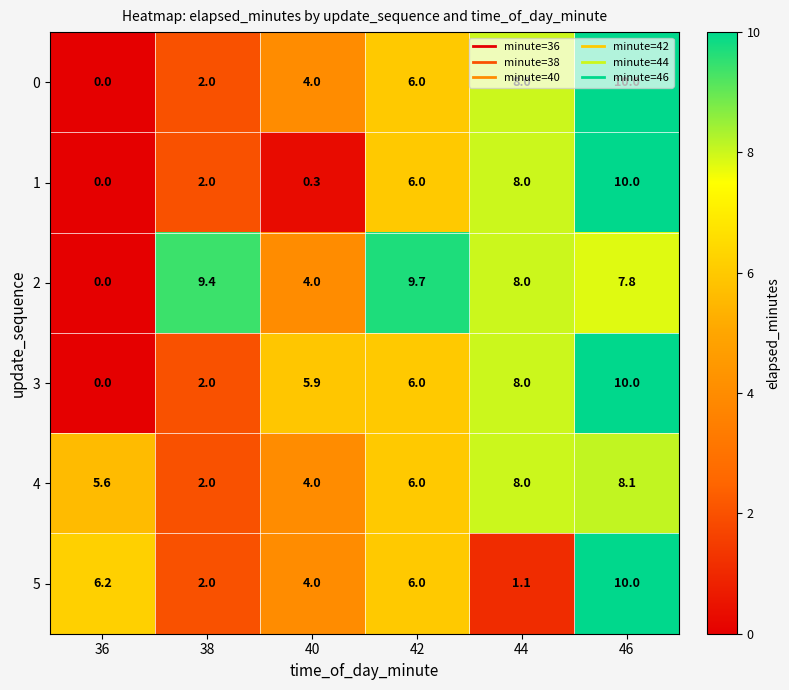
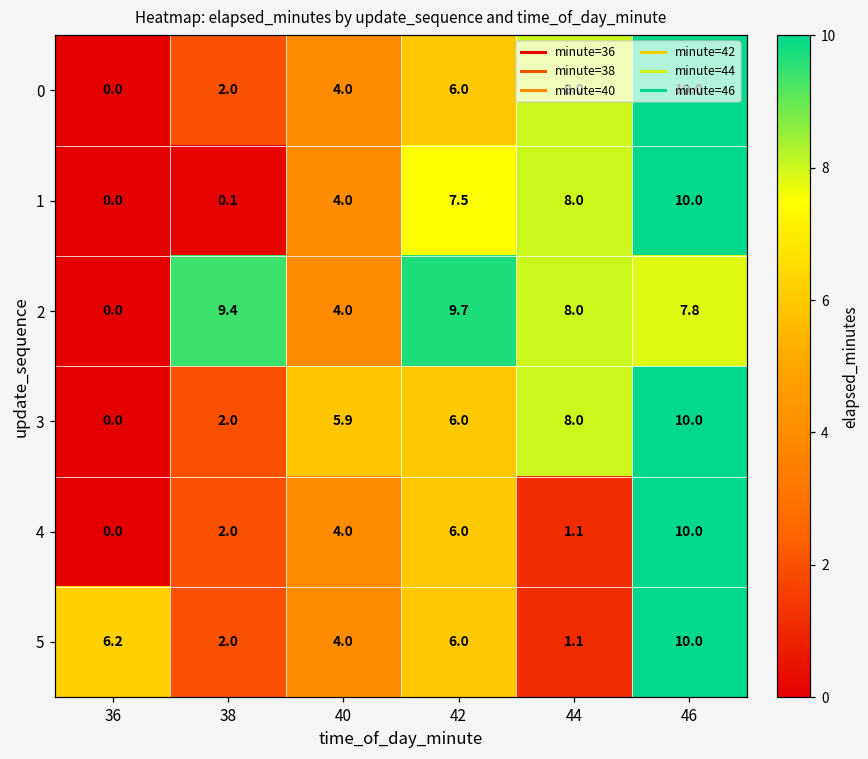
  {
    "0": {
      "36": 0.0,
      "38": 2.0,
      "40": 4.0,
      "42": 6.0
    },
    "1": {
      "36": 0.0,
-     "38": 2.0,
-     "40": 0.3,
-     "42": 6.0,
+     "38": 0.1,
+     "40": 4.0,
+     "42": 7.5,
      "44": 8.0,
      "46": 10.0
    },
    "2": {
      "36": 0.0,
      "38": 9.4,
      "40": 4.0,
      "42": 9.7,
      "44": 8.0,
      "46": 7.8
    },
    "3": {
      "36": 0.0,
      "38": 2.0,
      "40": 5.9,
      "42": 6.0,
      "44": 8.0,
      "46": 10.0
    },
    "4": {
-     "36": 5.6,
+     "36": 0.0,
      "38": 2.0,
      "40": 4.0,
      "42": 6.0,
-     "44": 8.0,
-     "46": 8.1
+     "44": 1.1,
+     "46": 10.0
    },
    "5": {
      "36": 6.2,
      "38": 2.0,
      "40": 4.0,
      "42": 6.0,
      "44": 1.1,
      "46": 10.0
    }
  }
